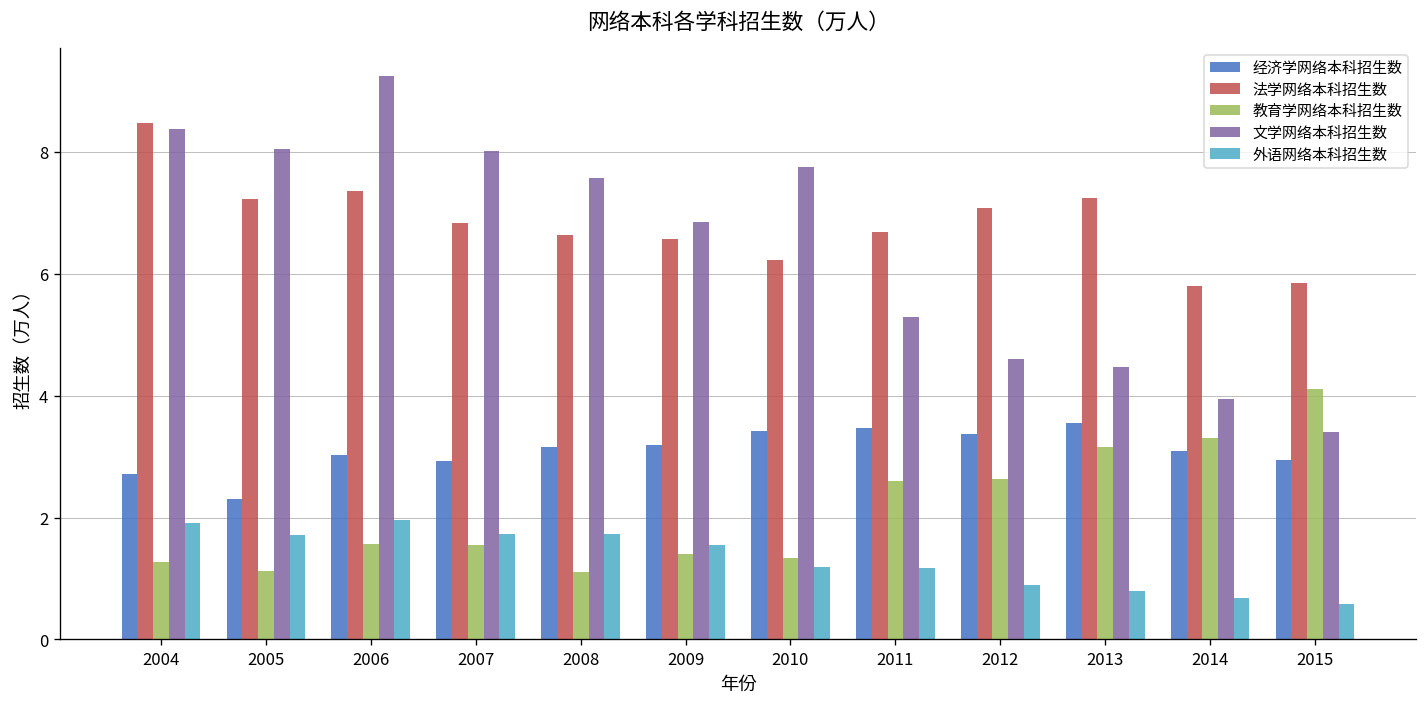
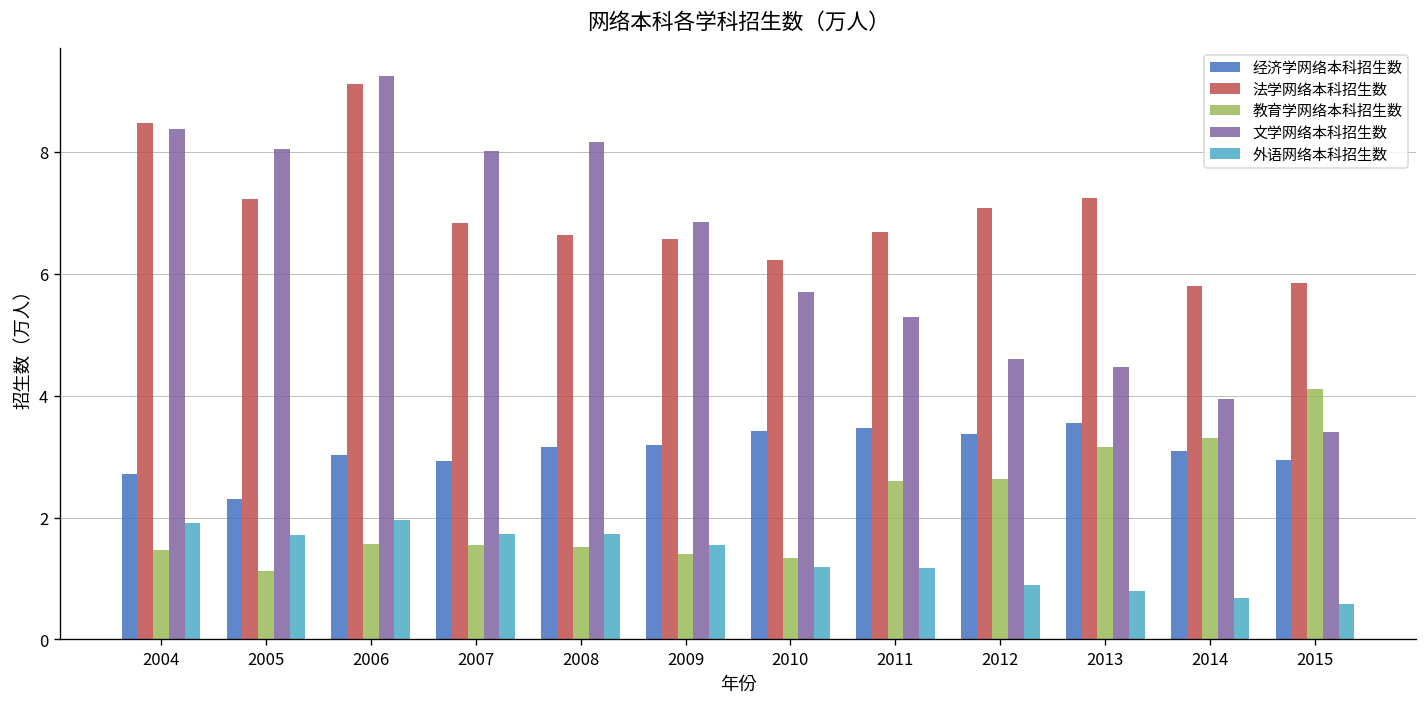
  {
    "法学网络本科招生数": {
      "2004": 8.5,
      "2005": 7.2,
-     "2006": 7.4,
+     "2006": 9.1,
      "2007": 6.8,
      "2008": 6.6,
      "2009": 6.6,
      "2010": 6.2,
      "2011": 6.7,
      "2012": 7.1,
      "2013": 7.3,
      "2014": 5.8,
      "2015": 5.9
    },
    "教育学网络本科招生数": {
-     "2004": 1.3,
+     "2004": 1.5,
      "2005": 1.1,
      "2006": 1.6,
      "2007": 1.6,
-     "2008": 1.1,
+     "2008": 1.5,
      "2009": 1.4,
      "2010": 1.3,
      "2011": 2.6,
      "2012": 2.6,
      "2013": 3.2,
      "2014": 3.3,
      "2015": 4.1
    },
    "文学网络本科招生数": {
      "2004": 8.4,
      "2005": 8.0,
      "2006": 9.2,
      "2007": 8.0,
-     "2008": 7.6,
+     "2008": 8.2,
      "2009": 6.8,
-     "2010": 7.8,
+     "2010": 5.7,
      "2011": 5.3,
      "2012": 4.6,
      "2013": 4.5,
      "2014": 3.9,
      "2015": 3.4
    }
  }
